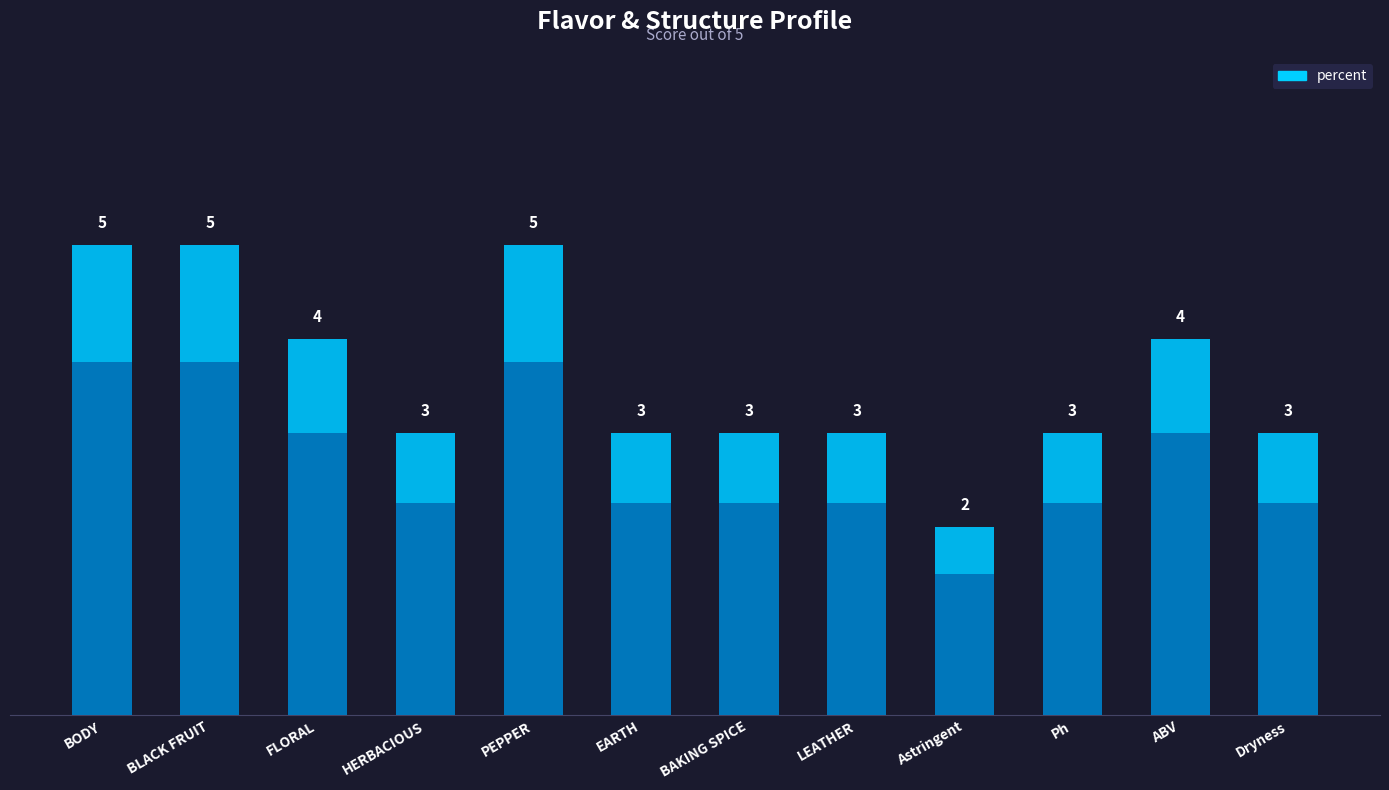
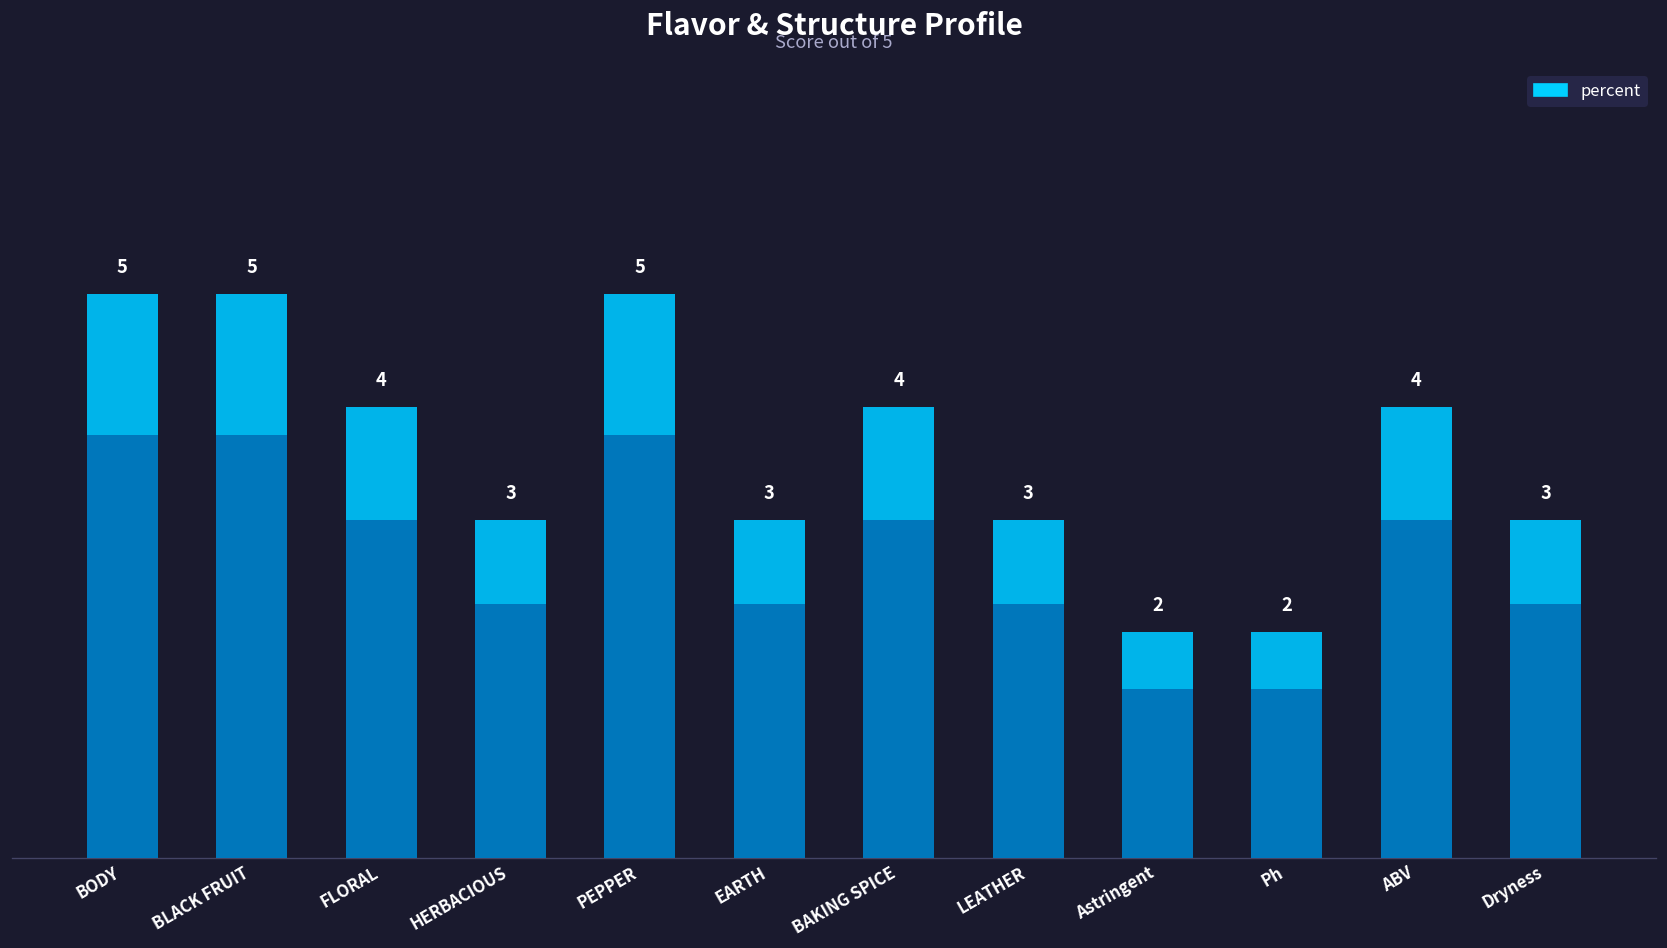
  {
    "BODY": 5,
    "BLACK FRUIT": 5,
    "FLORAL": 4,
    "HERBACIOUS": 3,
    "PEPPER": 5,
    "EARTH": 3,
-   "BAKING SPICE": 3,
+   "BAKING SPICE": 4,
    "LEATHER": 3,
    "Astringent": 2,
-   "Ph": 3,
+   "Ph": 2,
    "ABV": 4,
    "Dryness": 3
  }
